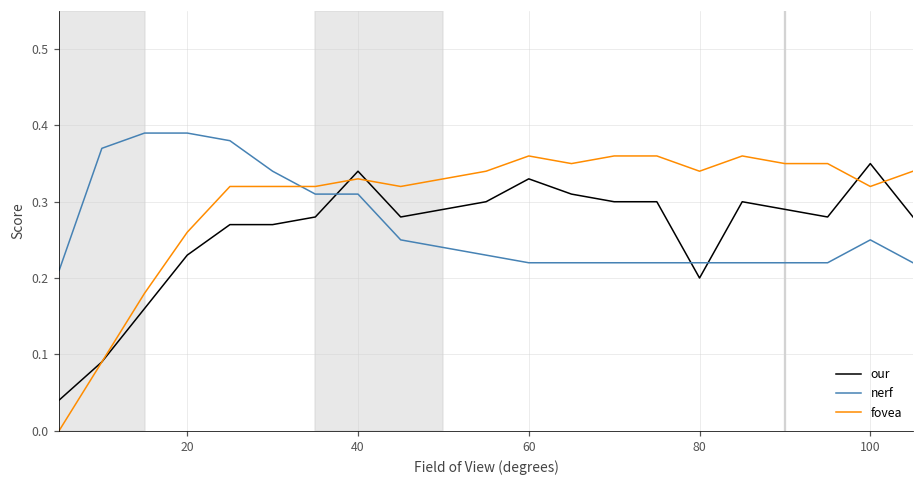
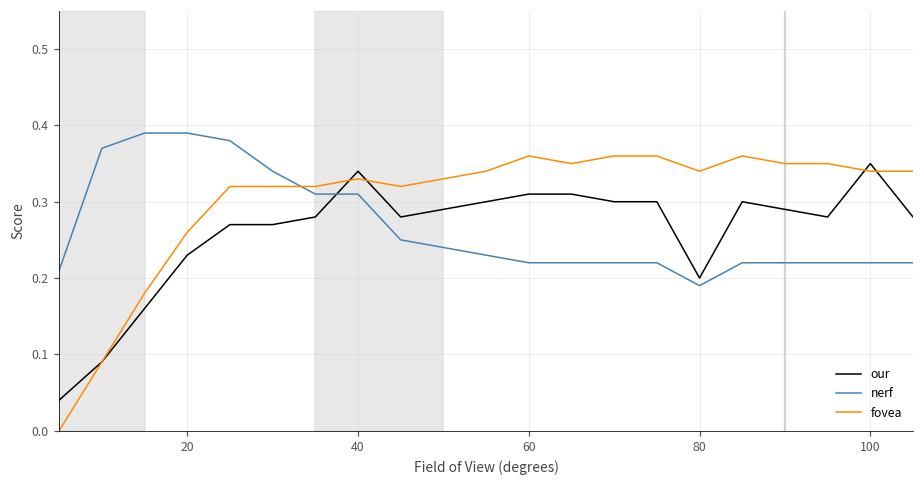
  {
    "our": {
      "20": 0.23,
-     "60": 0.33,
+     "60": 0.31,
      "80": 0.20,
      "100": 0.35
    },
    "nerf": {
      "20": 0.39,
      "60": 0.22,
-     "80": 0.22,
-     "100": 0.25
+     "80": 0.19,
+     "100": 0.22
    },
    "fovea": {
      "20": 0.26,
      "60": 0.36,
      "80": 0.34,
-     "100": 0.32
+     "100": 0.34
    }
  }
